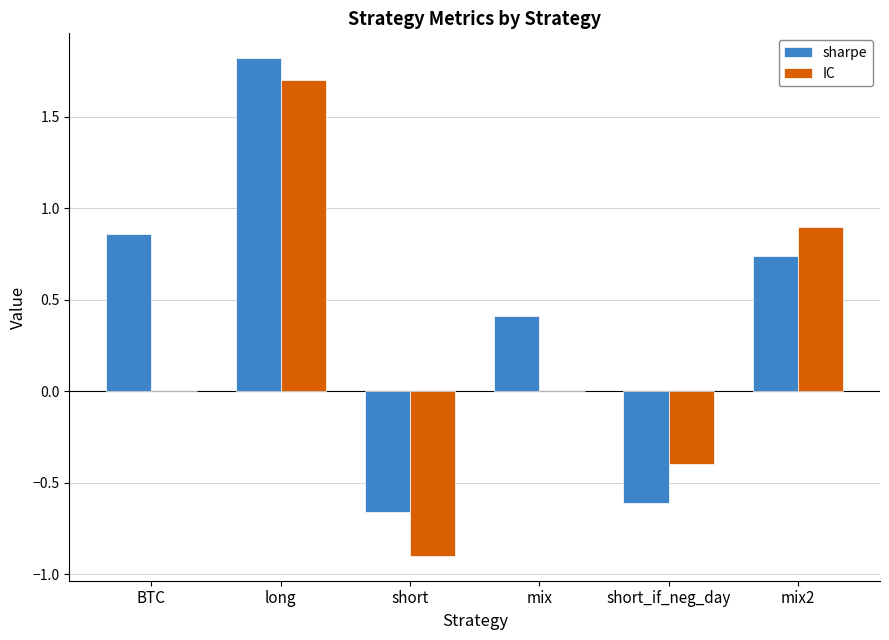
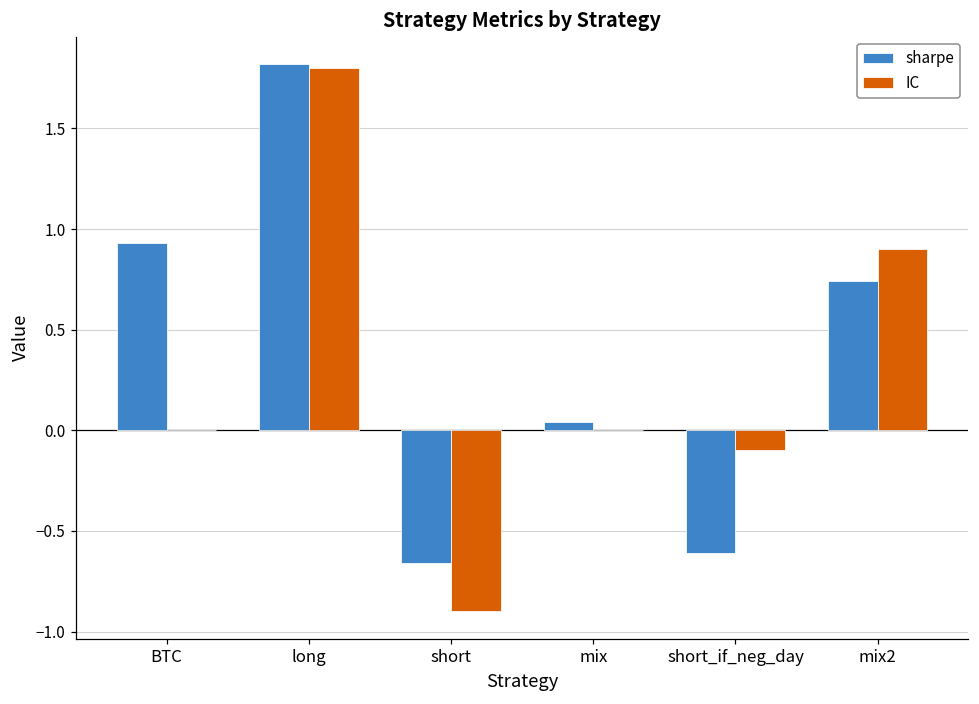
  {
    "sharpe": {
-     "BTC": 0.86,
+     "BTC": 0.93,
      "long": 1.82,
      "short": -0.66,
-     "mix": 0.41,
+     "mix": 0.04,
      "short_if_neg_day": -0.61,
      "mix2": 0.74
    },
    "IC": {
      "BTC": 0.0,
-     "long": 1.7,
+     "long": 1.8,
      "short": -0.9,
      "mix": 0.0,
-     "short_if_neg_day": -0.4,
+     "short_if_neg_day": -0.1,
      "mix2": 0.9
    }
  }
